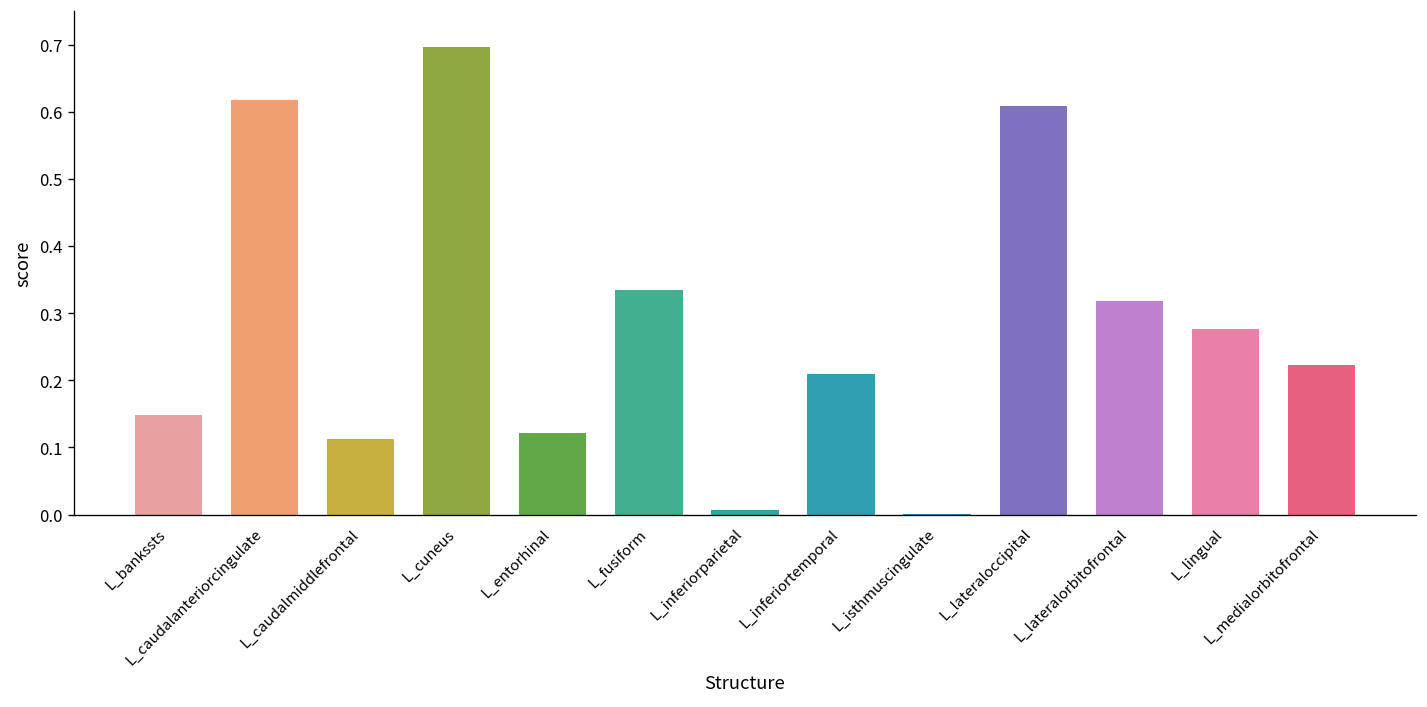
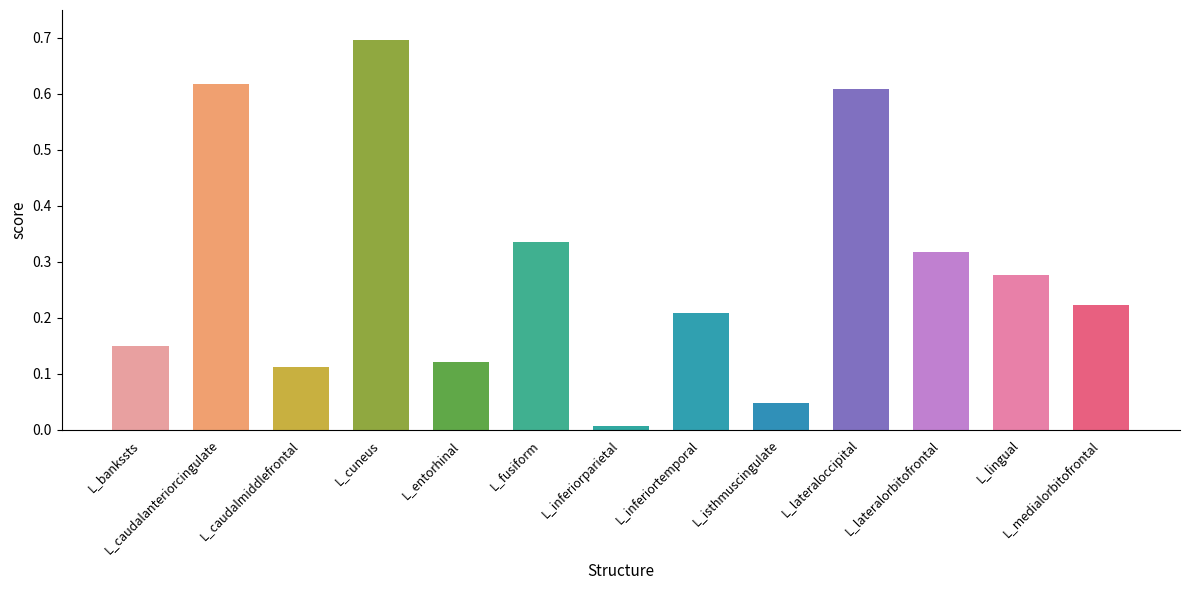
  {
    "L_bankssts": 0.15,
    "L_caudalanteriorcingulate": 0.62,
    "L_caudalmiddlefrontal": 0.11,
    "L_cuneus": 0.70,
    "L_entorhinal": 0.12,
    "L_fusiform": 0.34,
    "L_inferiorparietal": 0.01,
    "L_inferiortemporal": 0.21,
-   "L_isthmuscingulate": 0.00,
+   "L_isthmuscingulate": 0.05,
    "L_lateraloccipital": 0.61,
    "L_lateralorbitofrontal": 0.32,
    "L_lingual": 0.28,
    "L_medialorbitofrontal": 0.22
  }
